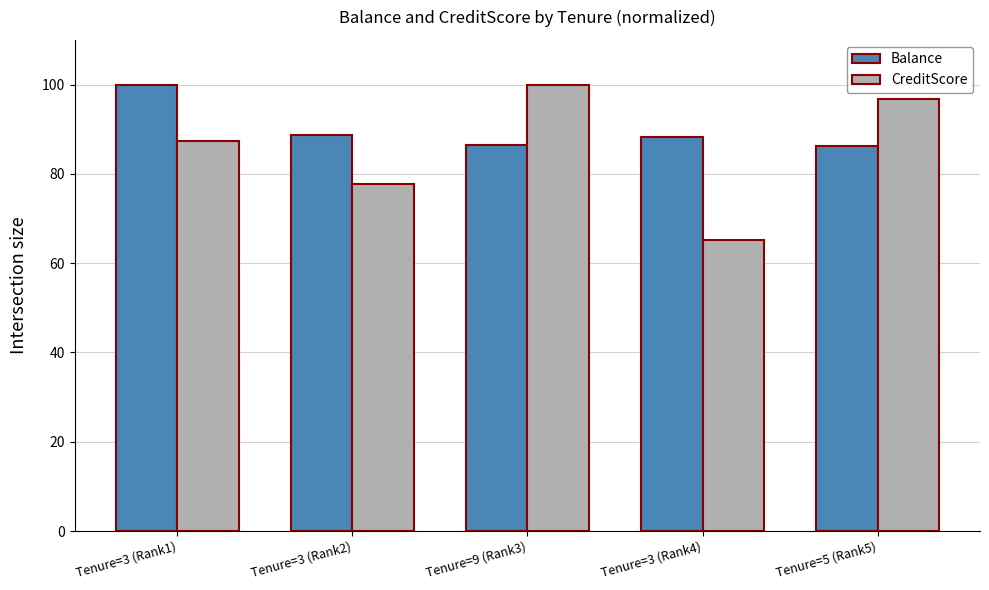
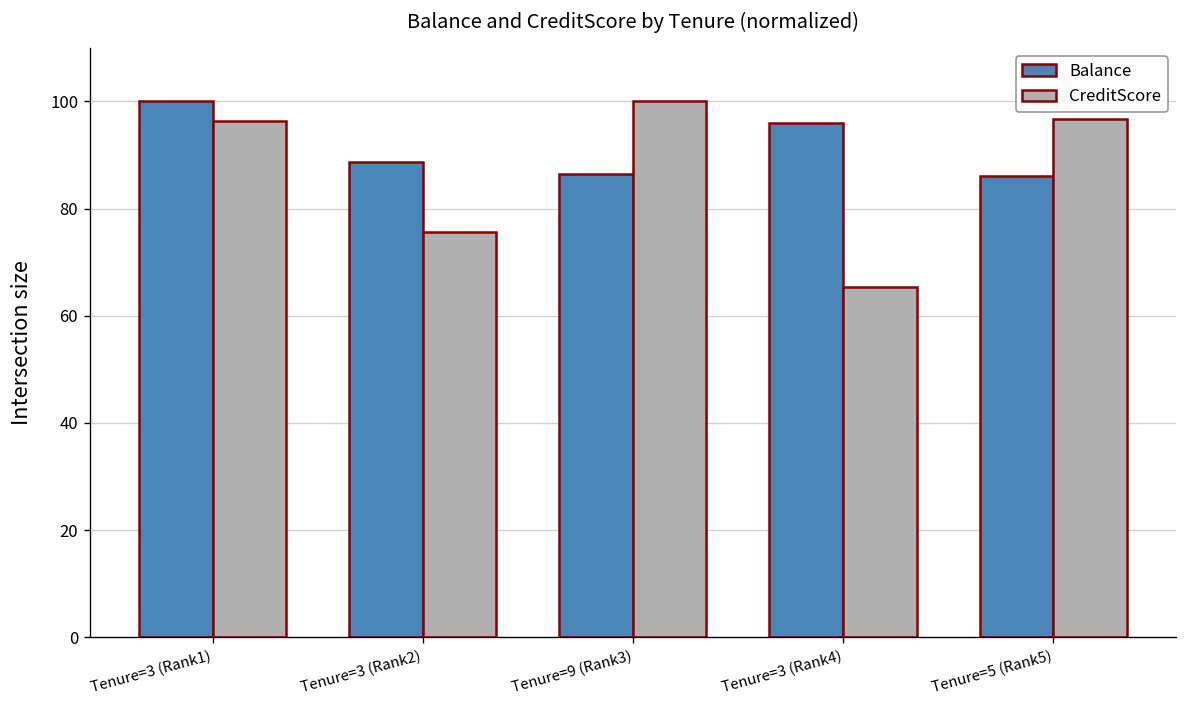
  {
    "Balance": {
      "Tenure=3 (Rank1)": 100,
      "Tenure=3 (Rank2)": 89,
      "Tenure=9 (Rank3)": 87,
-     "Tenure=3 (Rank4)": 88,
+     "Tenure=3 (Rank4)": 96,
      "Tenure=5 (Rank5)": 86
    },
    "CreditScore": {
-     "Tenure=3 (Rank1)": 87,
-     "Tenure=3 (Rank2)": 78,
+     "Tenure=3 (Rank1)": 96,
+     "Tenure=3 (Rank2)": 76,
      "Tenure=9 (Rank3)": 100,
      "Tenure=3 (Rank4)": 65,
      "Tenure=5 (Rank5)": 97
    }
  }
